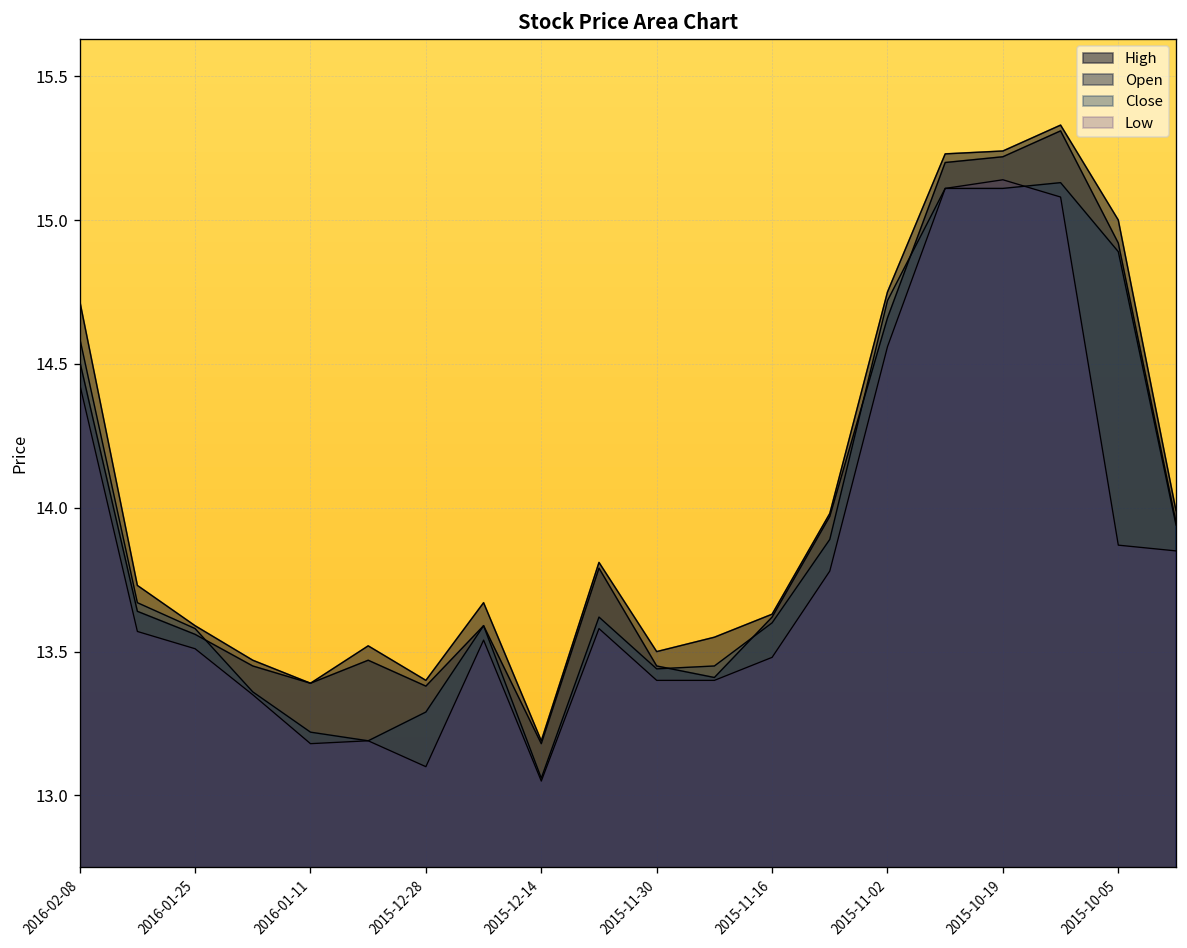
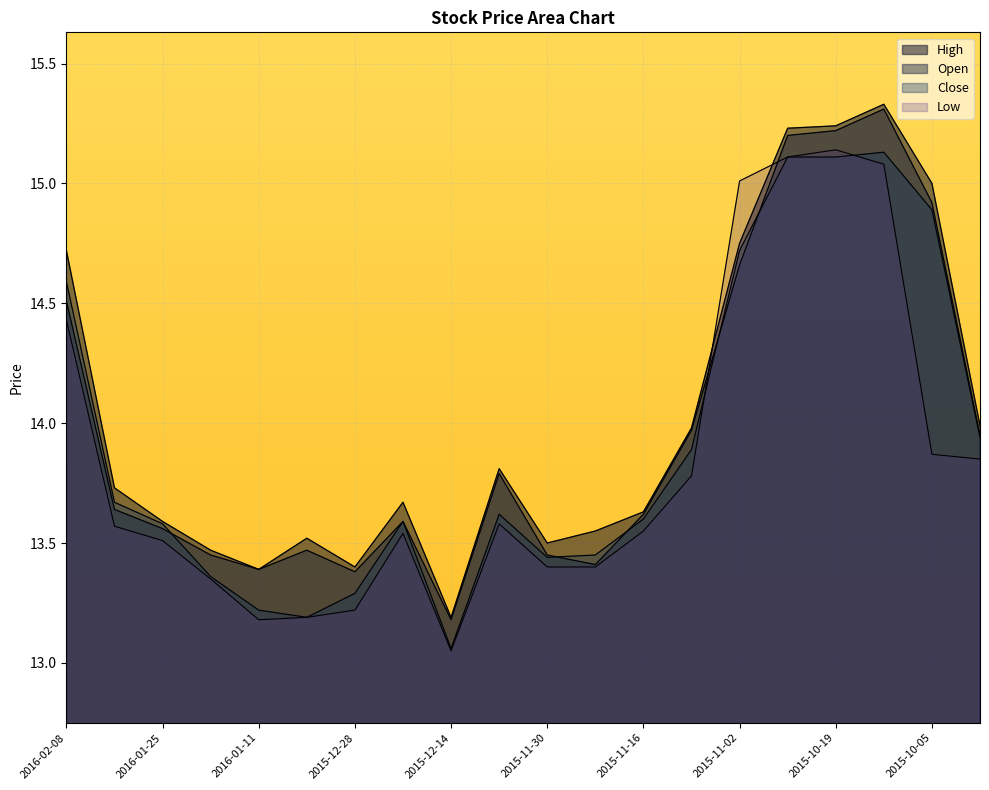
  {
    "Low": {
      "2016-02-08": 14.43,
      "2016-01-25": 13.51,
      "2016-01-11": 13.18,
-     "2015-12-28": 13.10,
+     "2015-12-28": 13.22,
      "2015-11-30": 13.40,
-     "2015-11-16": 13.48,
-     "2015-11-02": 14.56,
+     "2015-11-16": 13.55,
+     "2015-11-02": 15.01,
      "2015-10-19": 15.14,
      "2015-10-05": 13.87
    }
  }
